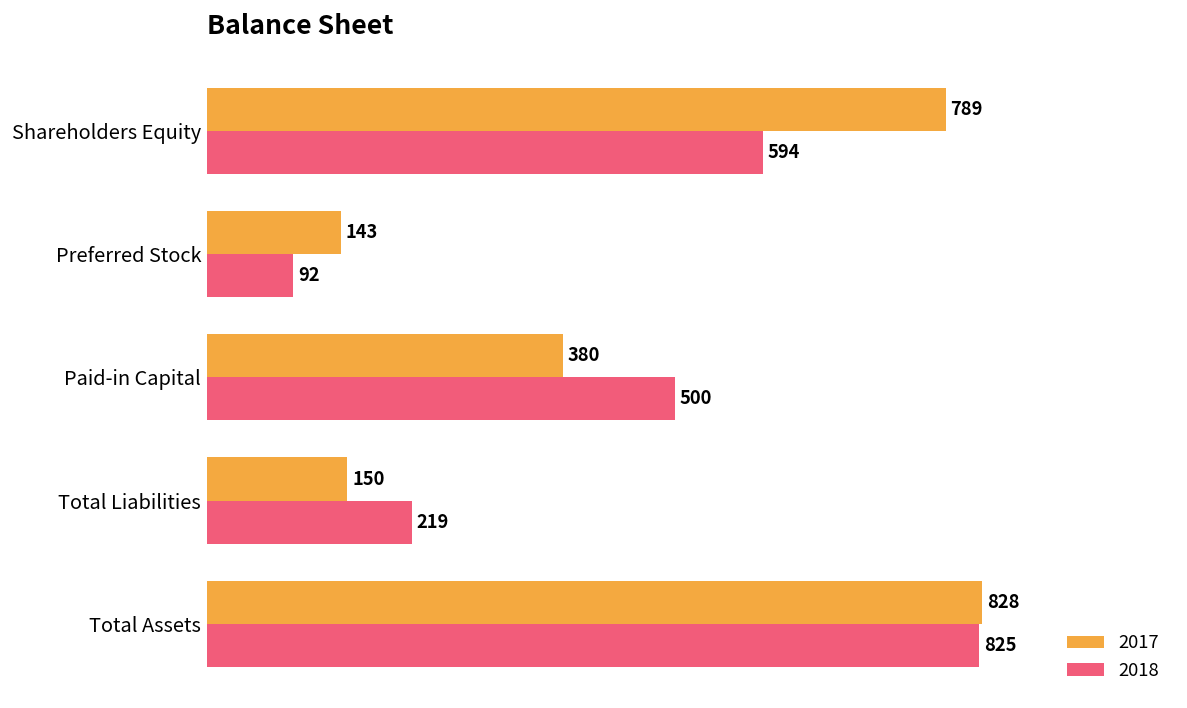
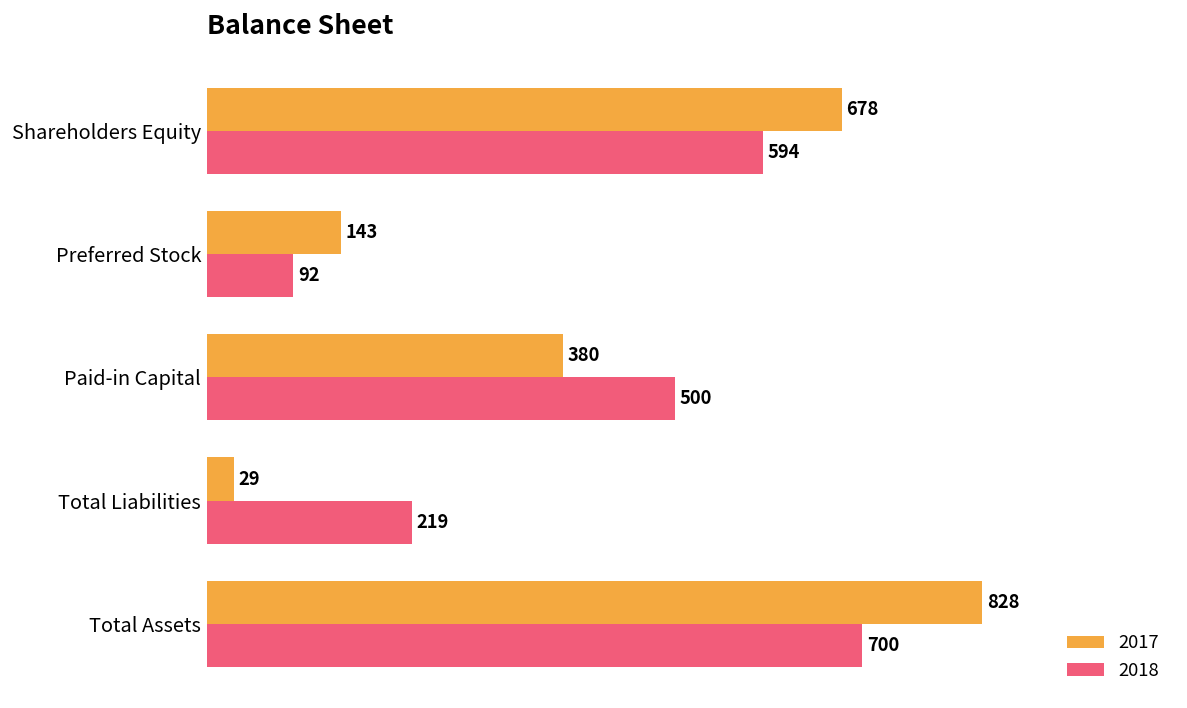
  {
    "2017": {
-     "Shareholders Equity": 789,
+     "Shareholders Equity": 678,
      "Preferred Stock": 143,
      "Paid-in Capital": 380,
-     "Total Liabilities": 150,
+     "Total Liabilities": 29,
      "Total Assets": 828
    },
    "2018": {
      "Shareholders Equity": 594,
      "Preferred Stock": 92,
      "Paid-in Capital": 500,
      "Total Liabilities": 219,
-     "Total Assets": 825
+     "Total Assets": 700
    }
  }
